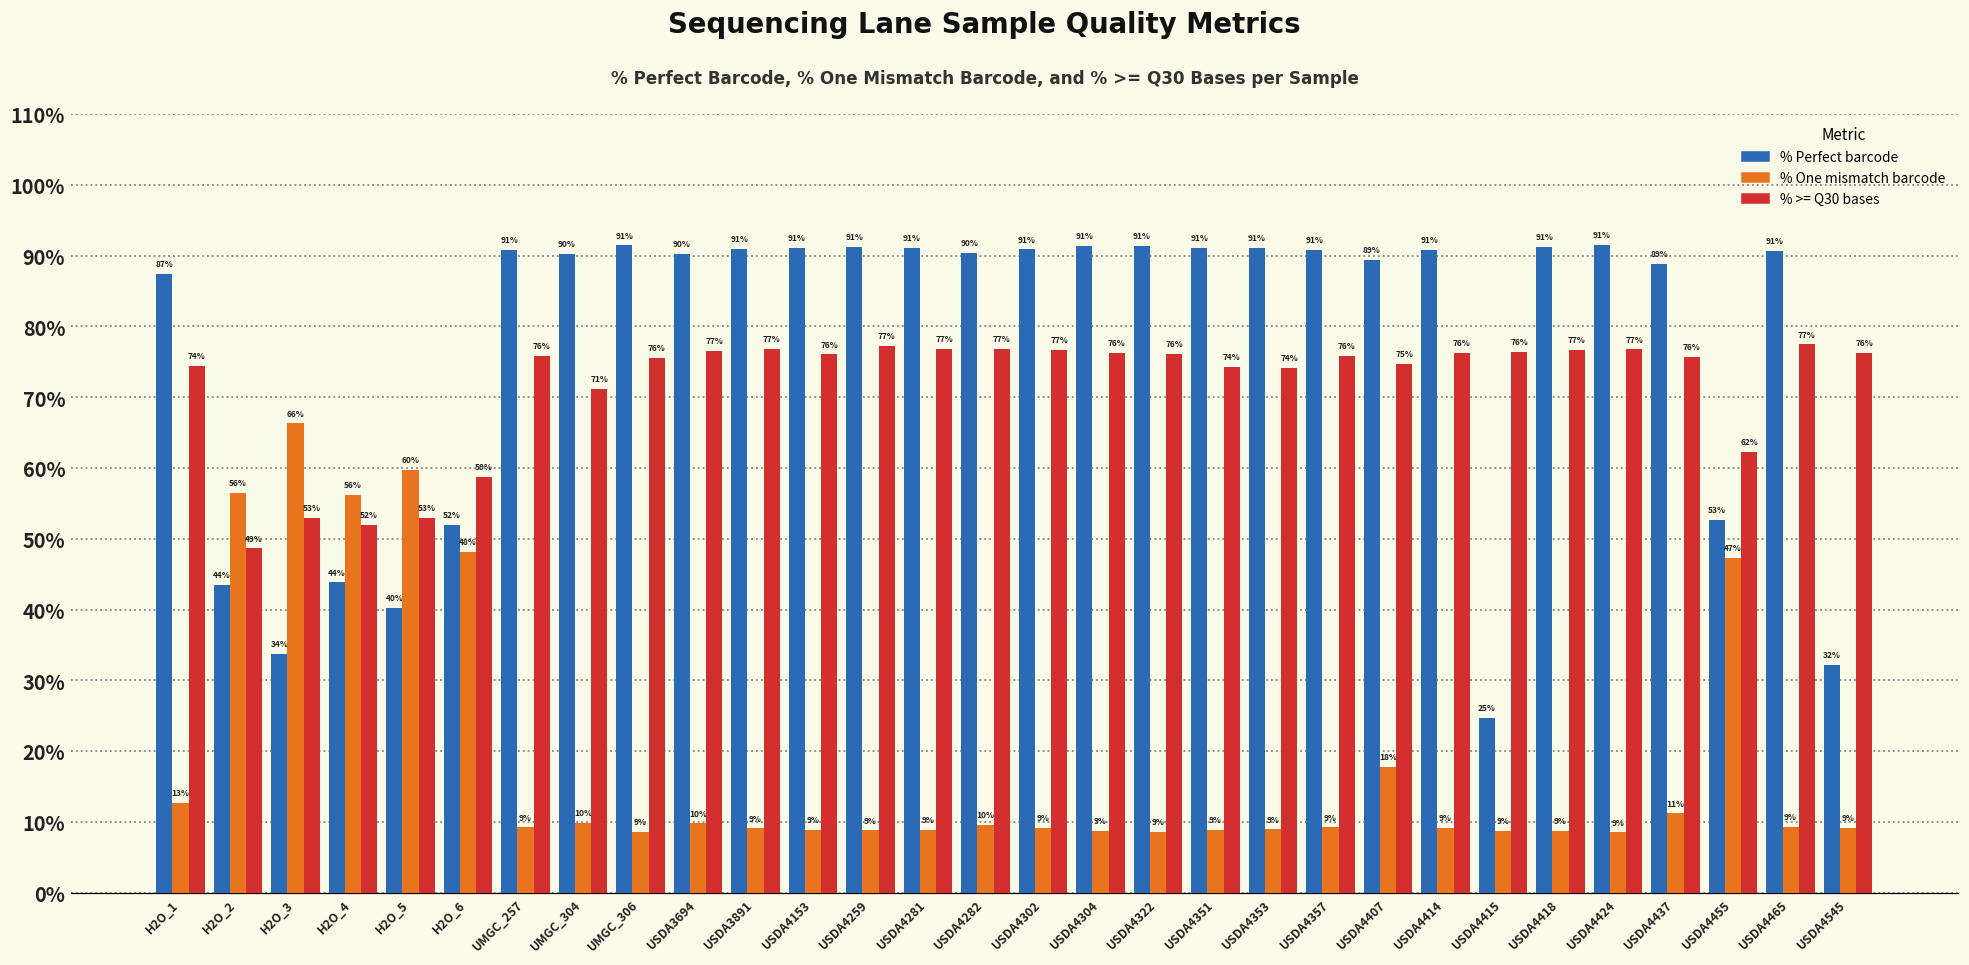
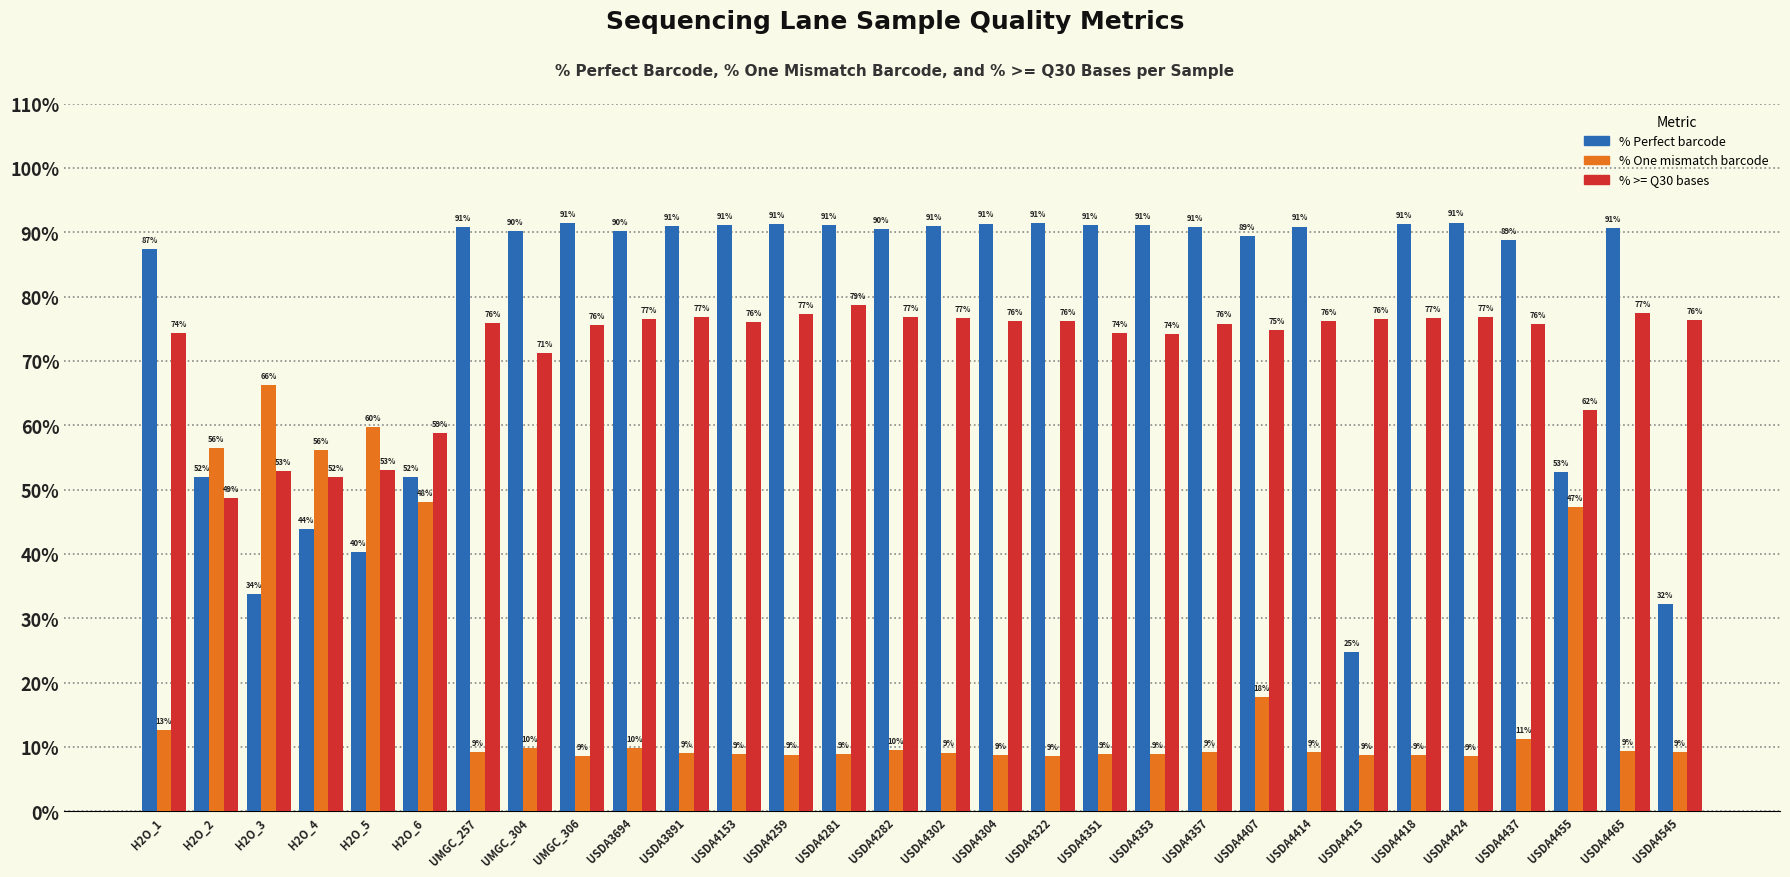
  {
    "% Perfect barcode": {
      "H2O_1": "87%",
-     "H2O_2": "44%",
+     "H2O_2": "52%",
      "H2O_3": "34%",
      "H2O_4": "44%",
      "H2O_5": "40%",
      "H2O_6": "52%",
      "UMGC_257": "91%",
      "UMGC_304": "90%",
      "UMGC_306": "91%",
      "USDA3694": "90%",
      "USDA3891": "91%",
      "USDA4153": "91%",
      "USDA4259": "91%",
      "USDA4281": "91%",
      "USDA4282": "90%",
      "USDA4302": "91%",
      "USDA4304": "91%",
      "USDA4322": "91%",
      "USDA4351": "91%",
      "USDA4353": "91%",
      "USDA4357": "91%",
      "USDA4407": "89%",
      "USDA4414": "91%",
      "USDA4415": "25%",
      "USDA4418": "91%",
      "USDA4424": "91%",
      "USDA4437": "89%",
      "USDA4455": "53%",
      "USDA4465": "91%",
      "USDA4545": "32%"
    },
    "% One mismatch barcode": {
      "H2O_1": "13%",
      "H2O_2": "56%",
      "H2O_3": "66%",
      "H2O_4": "56%",
      "H2O_5": "60%",
      "H2O_6": "48%",
      "UMGC_257": "9%",
      "UMGC_304": "10%",
      "UMGC_306": "9%",
      "USDA3694": "10%",
      "USDA3891": "9%",
      "USDA4153": "9%",
      "USDA4259": "9%",
      "USDA4281": "9%",
      "USDA4282": "10%",
      "USDA4302": "9%",
      "USDA4304": "9%",
      "USDA4322": "9%",
      "USDA4351": "9%",
      "USDA4353": "9%",
      "USDA4357": "9%",
      "USDA4407": "18%",
      "USDA4414": "9%",
      "USDA4415": "9%",
      "USDA4418": "9%",
      "USDA4424": "9%",
      "USDA4437": "11%",
      "USDA4455": "47%",
      "USDA4465": "9%",
      "USDA4545": "9%"
    },
    "% >= Q30 bases": {
      "H2O_1": "74%",
      "H2O_2": "49%",
      "H2O_3": "53%",
      "H2O_4": "52%",
      "H2O_5": "53%",
      "H2O_6": "59%",
      "UMGC_257": "76%",
      "UMGC_304": "71%",
      "UMGC_306": "76%",
      "USDA3694": "77%",
      "USDA3891": "77%",
      "USDA4153": "76%",
      "USDA4259": "77%",
-     "USDA4281": "77%",
+     "USDA4281": "79%",
      "USDA4282": "77%",
      "USDA4302": "77%",
      "USDA4304": "76%",
      "USDA4322": "76%",
      "USDA4351": "74%",
      "USDA4353": "74%",
      "USDA4357": "76%",
      "USDA4407": "75%",
      "USDA4414": "76%",
      "USDA4415": "76%",
      "USDA4418": "77%",
      "USDA4424": "77%",
      "USDA4437": "76%",
      "USDA4455": "62%",
      "USDA4465": "77%",
      "USDA4545": "76%"
    }
  }
